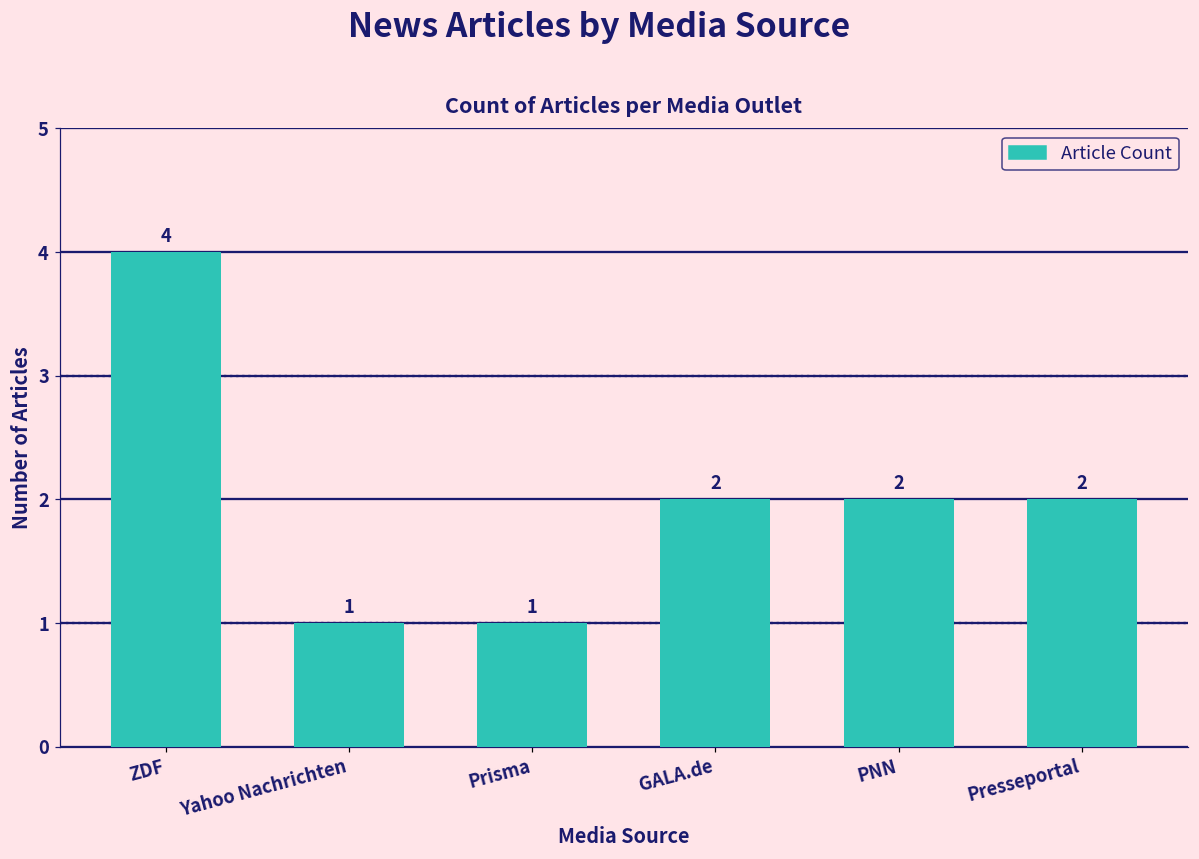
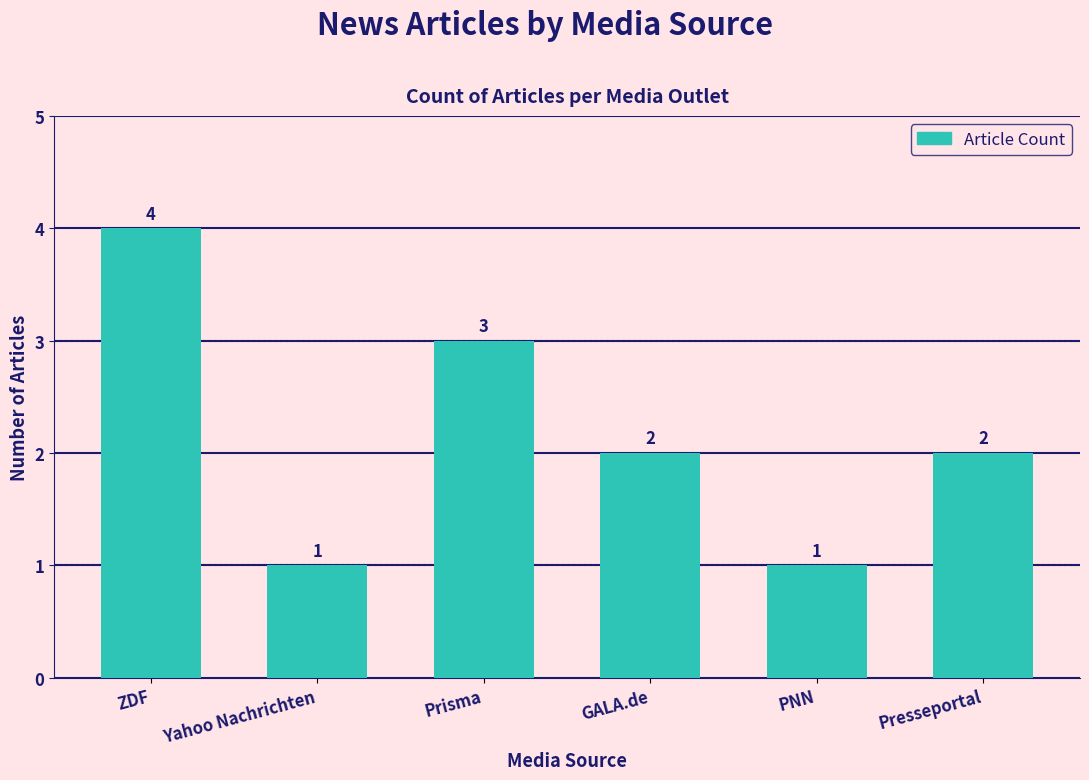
  {
    "ZDF": 4,
    "Yahoo Nachrichten": 1,
-   "Prisma": 1,
+   "Prisma": 3,
    "GALA.de": 2,
-   "PNN": 2,
+   "PNN": 1,
    "Presseportal": 2
  }
